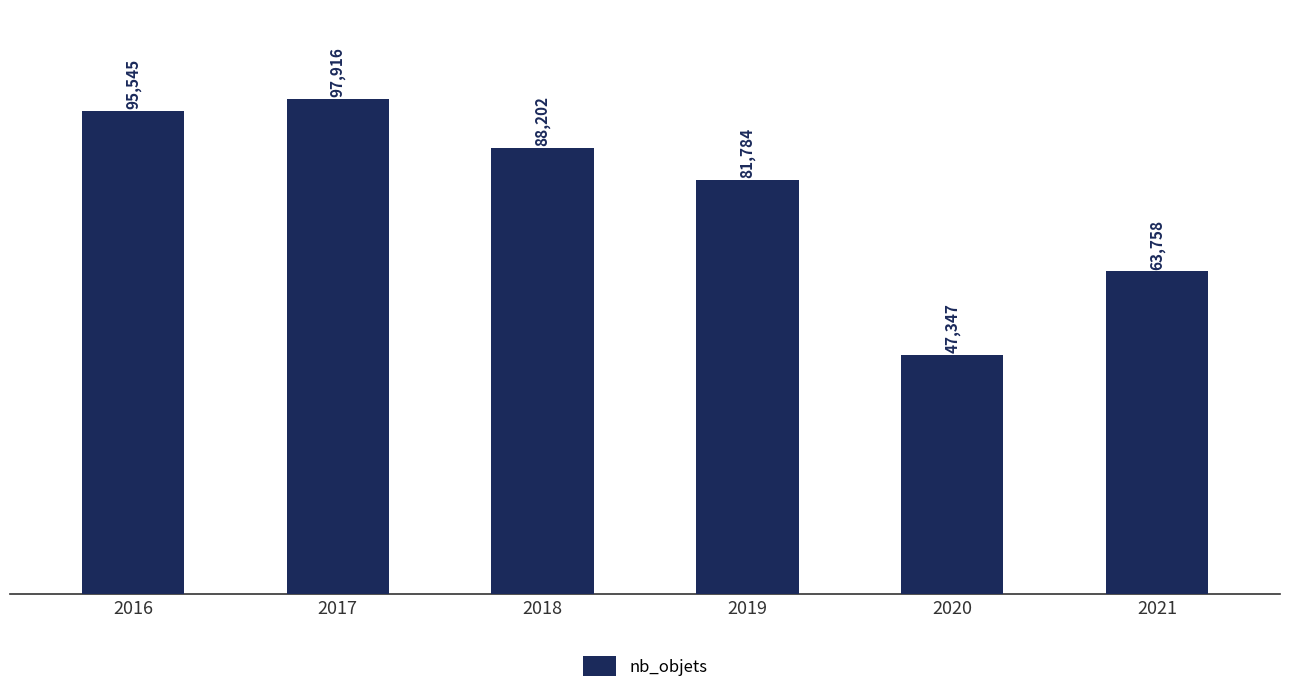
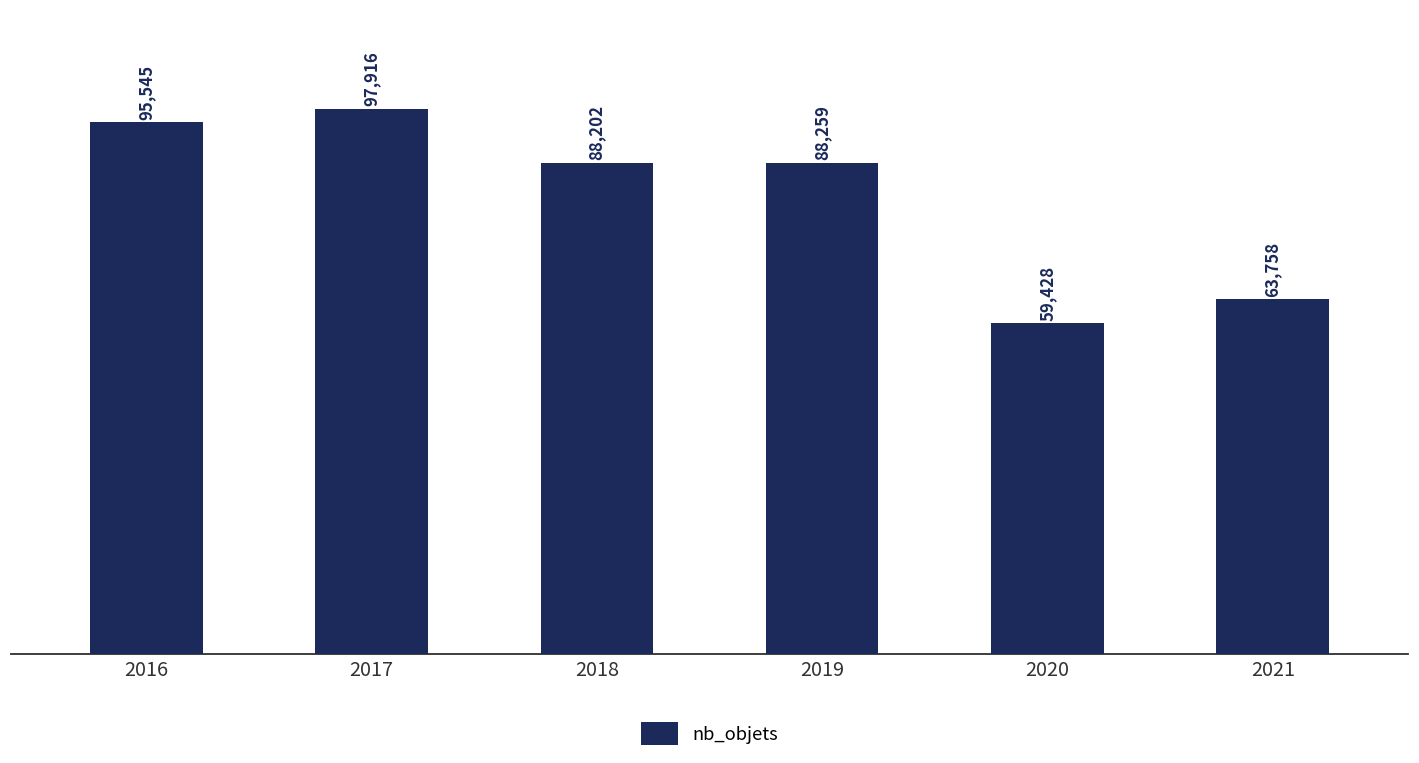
  {
    "2016": "95,545",
    "2017": "97,916",
    "2018": "88,202",
-   "2019": "81,784",
-   "2020": "47,347",
+   "2019": "88,259",
+   "2020": "59,428",
    "2021": "63,758"
  }
